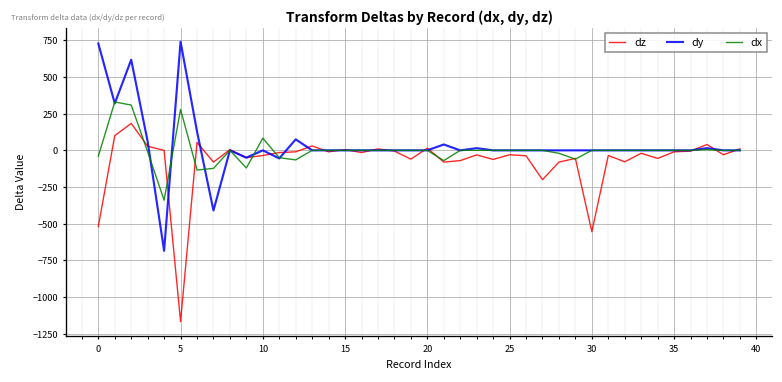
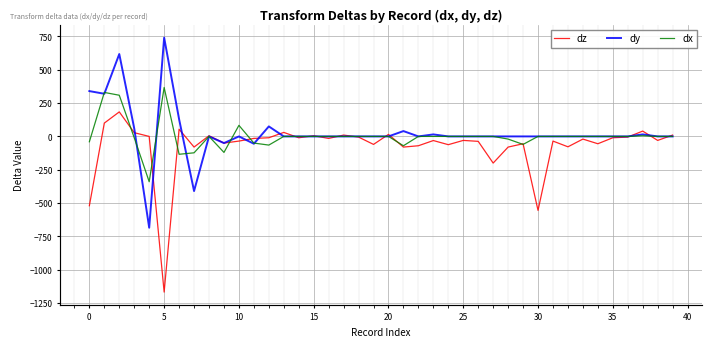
  {
    "dz": {
      "0": -520,
      "5": -1170,
      "10": -40,
      "25": -30,
      "30": -560
    },
    "dy": {
-     "0": 730,
+     "0": 340,
      "5": 740,
      "10": 0
    },
    "dx": {
      "0": -40,
-     "5": 280,
+     "5": 370,
      "10": 80
    }
  }
